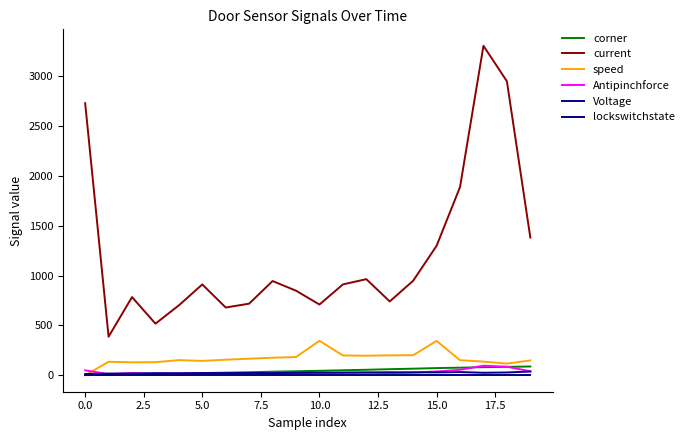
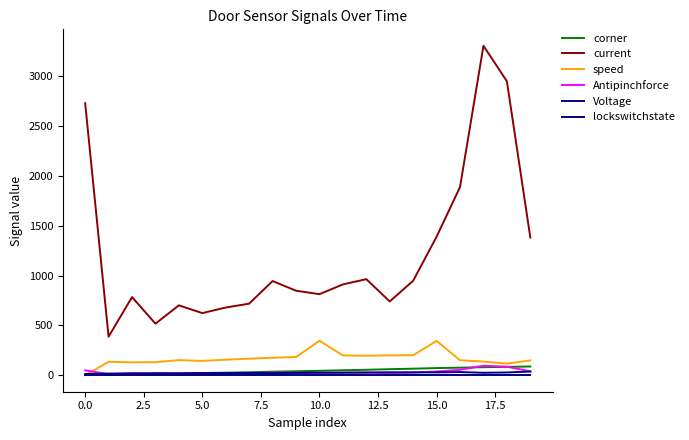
  {
    "corner": {
      "15.0": 100
    },
    "current": {
      "0.0": 2700,
-     "5.0": 900,
-     "10.0": 700,
-     "15.0": 1300
+     "5.0": 600,
+     "10.0": 800,
+     "15.0": 1400
    },
    "speed": {
      "5.0": 100,
      "10.0": 300,
      "15.0": 300
    },
    "Antipinchforce": {
      "0.0": 0
    }
  }
